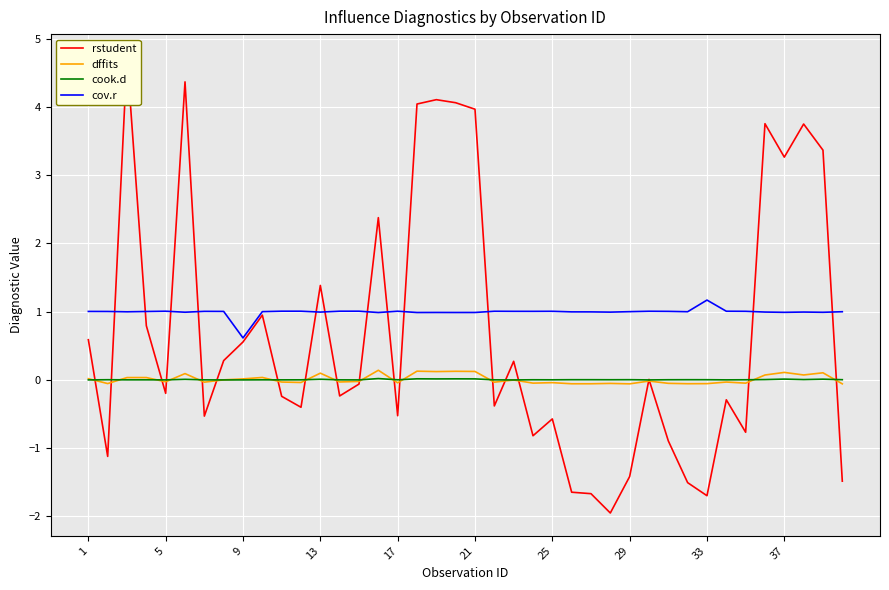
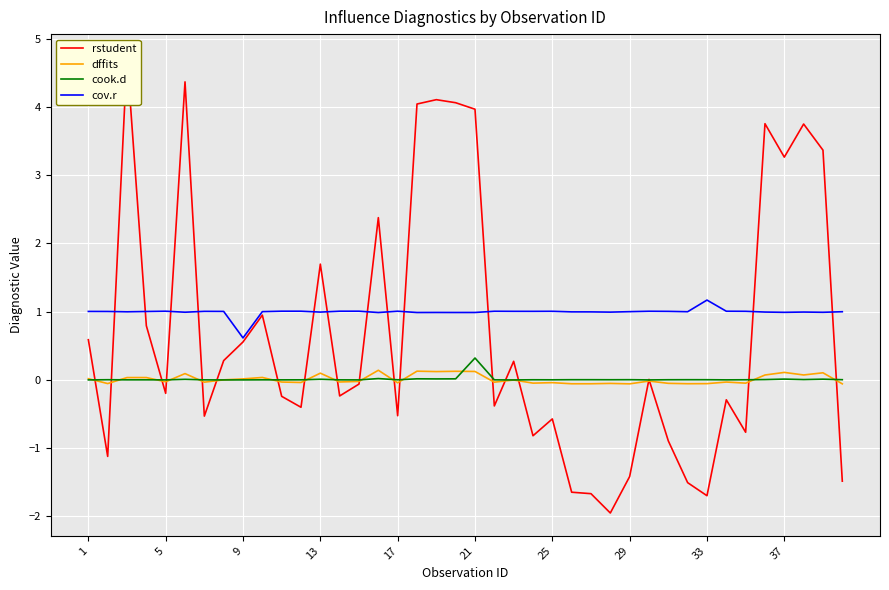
  {
    "rstudent": {
      "1": 0.6,
      "5": -0.2,
      "9": 0.6,
-     "13": 1.4,
+     "13": 1.7,
      "17": -0.5,
      "21": 4.0,
      "25": -0.6,
      "29": -1.4,
      "33": -1.7,
      "37": 3.3
    },
    "dffits": {
      "13": 0.1,
      "17": 0.0,
      "21": 0.1,
      "25": 0.0,
      "29": -0.1,
      "33": -0.1,
      "37": 0.1
    },
    "cook.d": {
      "13": 0.0,
      "17": 0.0,
-     "21": 0.0,
+     "21": 0.3,
      "25": 0.0,
      "29": 0.0,
      "33": 0.0,
      "37": 0.0
    },
    "cov.r": {
      "1": 1.0,
      "5": 1.0,
      "9": 0.6,
      "13": 1.0,
      "17": 1.0,
      "21": 1.0,
      "25": 1.0,
      "29": 1.0,
      "33": 1.2,
      "37": 1.0
    }
  }
